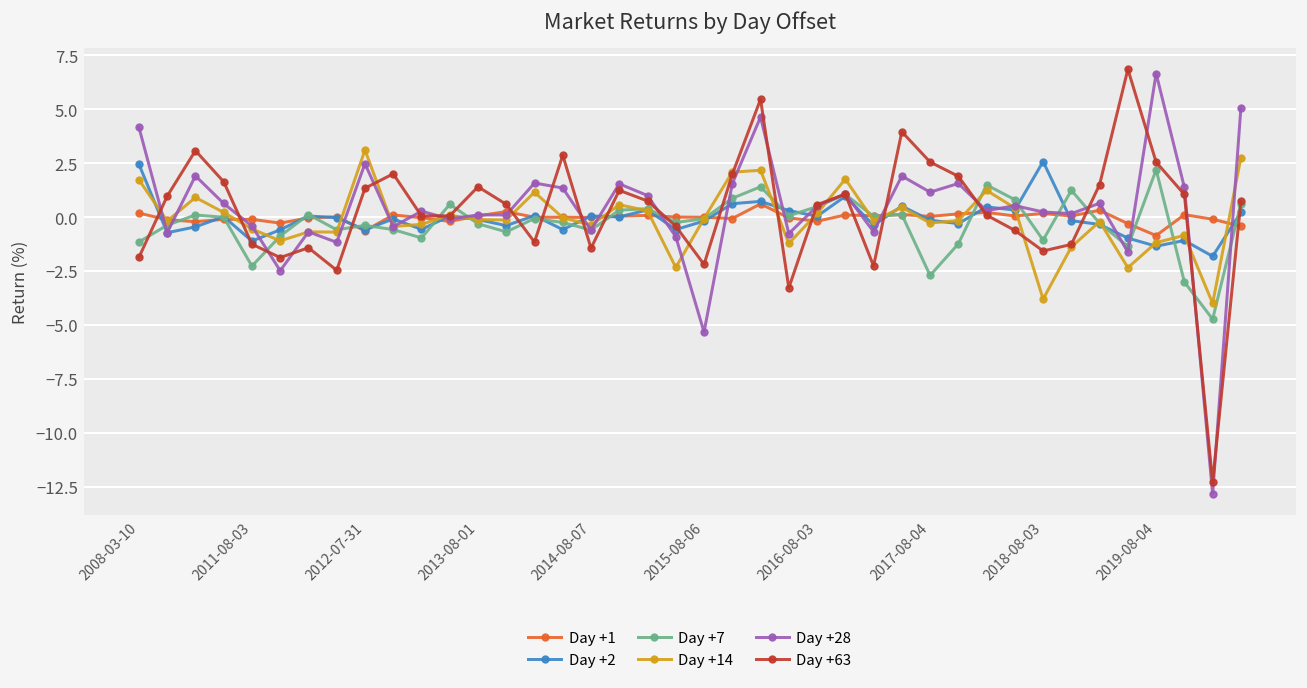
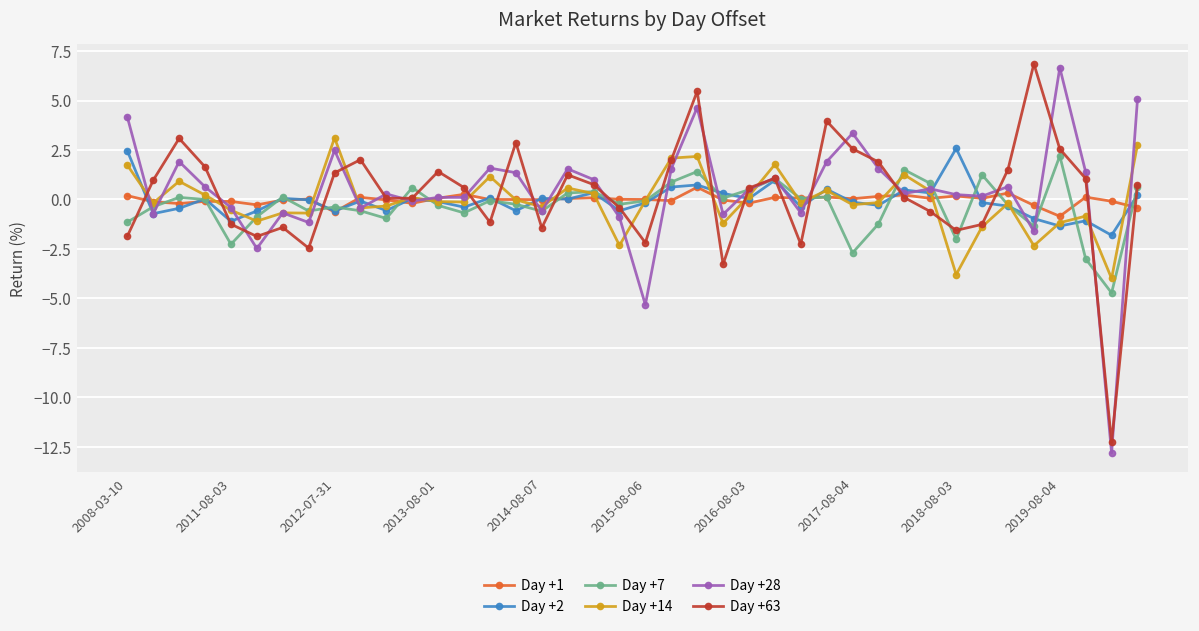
  {
    "Day +2": {
      "2008-03-10": 2.5,
      "2011-08-03": -1.1,
      "2018-08-03": 2.6,
      "2019-08-04": -1.3
    },
    "Day +7": {
      "2008-03-10": -1.1,
      "2011-08-03": -2.3,
      "2012-07-31": -0.4,
      "2013-08-01": -0.3,
      "2017-08-04": -2.7,
-     "2018-08-03": -1.1,
+     "2018-08-03": -2.0,
      "2019-08-04": 2.2
    },
    "Day +14": {
      "2008-03-10": 1.7,
      "2012-07-31": 3.1,
      "2014-08-07": -0.4,
      "2018-08-03": -3.8,
      "2019-08-04": -1.2
    },
    "Day +28": {
      "2008-03-10": 4.2,
      "2012-07-31": 2.5,
      "2015-08-06": -5.3,
-     "2017-08-04": 1.2,
+     "2017-08-04": 3.3,
      "2019-08-04": 6.7
    }
  }
